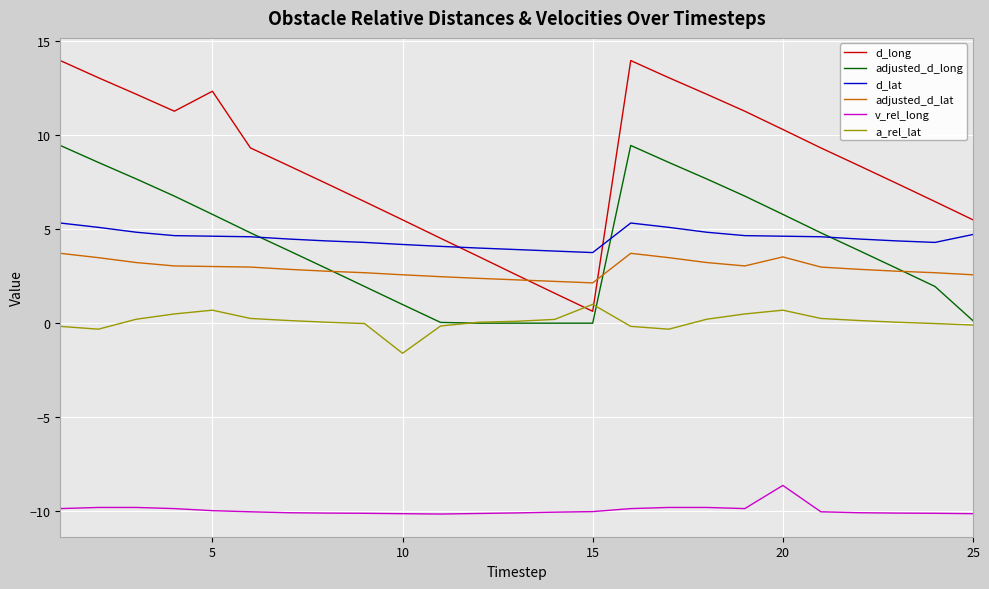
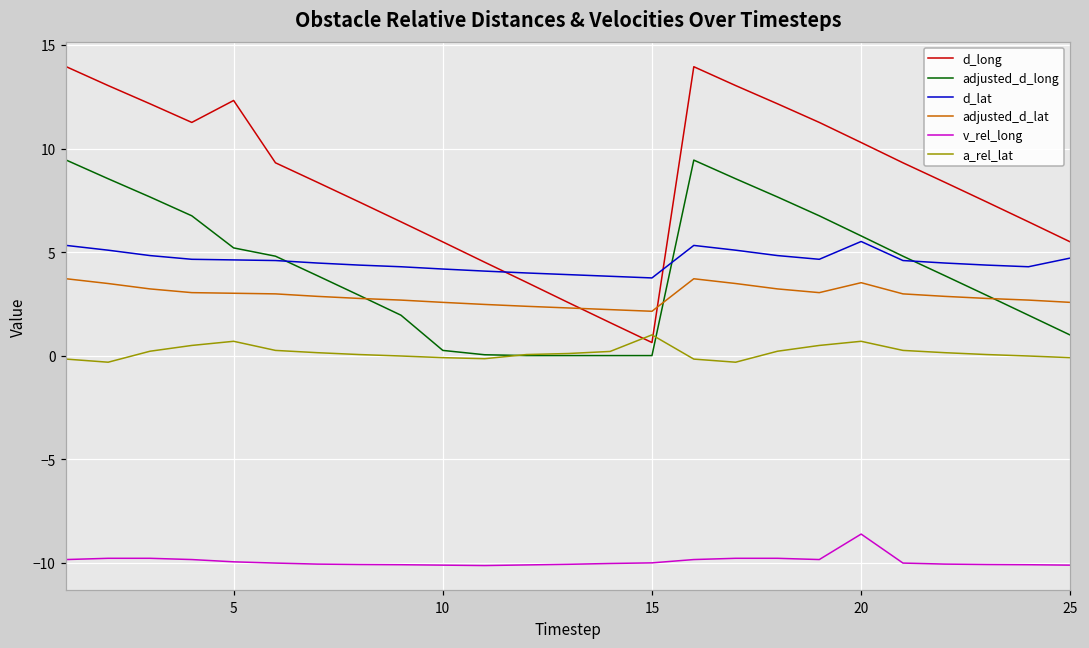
  {
    "d_long": {
      "5": 12.3,
      "10": 5.5,
      "15": 0.6,
      "20": 10.3,
      "25": 5.5
    },
    "adjusted_d_long": {
-     "5": 5.8,
-     "10": 1.0,
+     "5": 5.2,
+     "10": 0.3,
      "15": 0.0,
      "20": 5.8,
-     "25": 0.1
+     "25": 1.0
    },
    "d_lat": {
      "5": 4.6,
      "10": 4.2,
      "15": 3.8,
-     "20": 4.6,
+     "20": 5.5,
      "25": 4.7
    },
    "adjusted_d_lat": {
      "5": 3.0,
      "10": 2.6,
      "15": 2.1,
      "20": 3.5,
      "25": 2.6
    },
    "v_rel_long": {
      "5": -10.0,
      "10": -10.1,
      "15": -10.0,
      "20": -8.6,
      "25": -10.1
    },
    "a_rel_lat": {
      "5": 0.7,
-     "10": -1.6,
+     "10": -0.1,
      "15": 1.0,
      "20": 0.7,
      "25": -0.1
    }
  }
